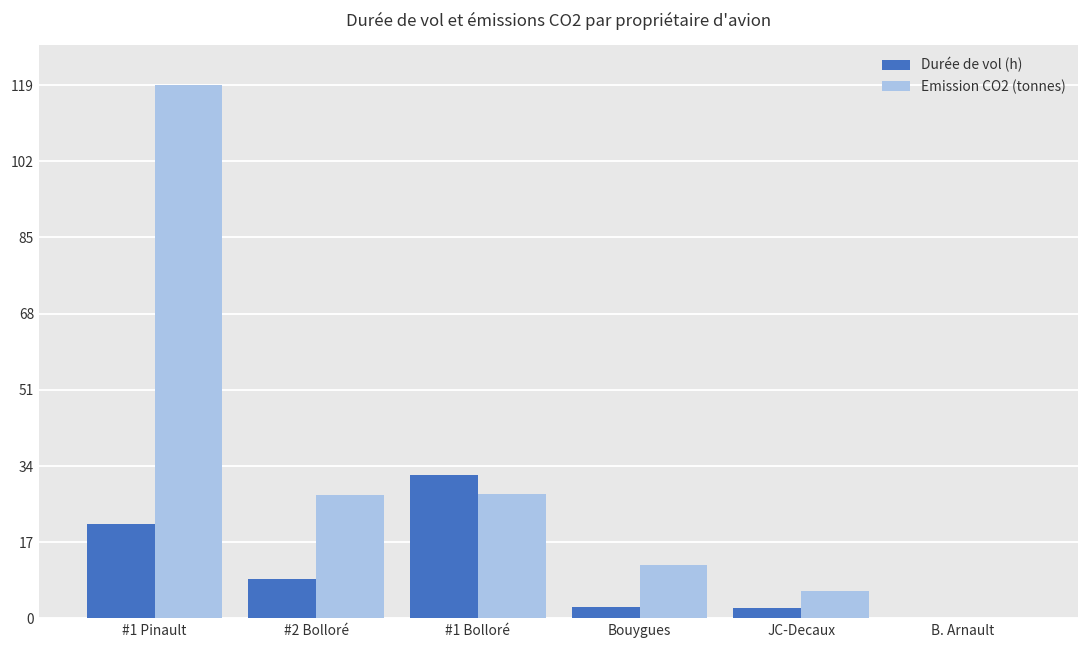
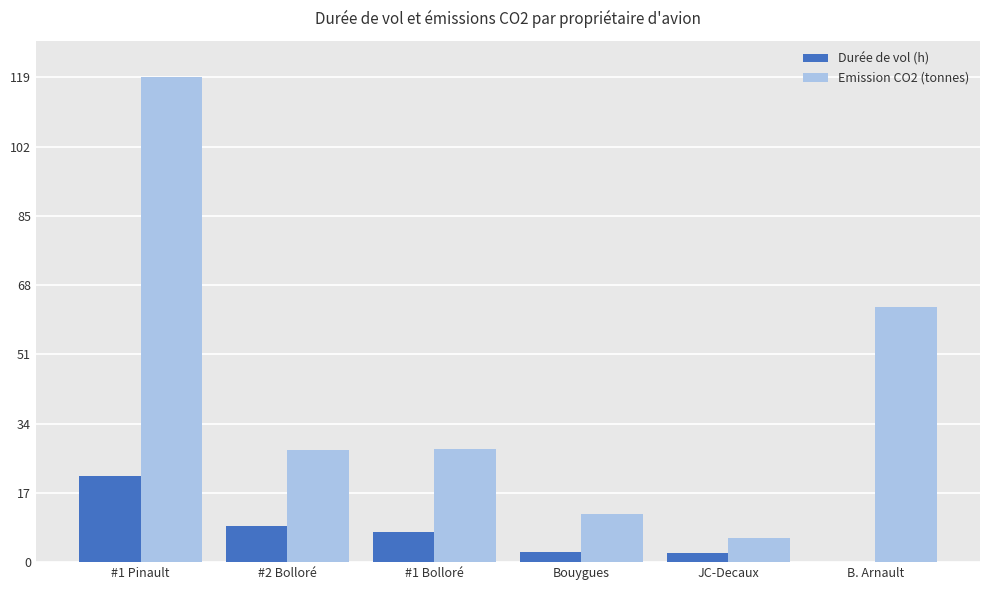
  {
    "Durée de vol (h)": {
      "#1 Pinault": 21,
      "#2 Bolloré": 9,
-     "#1 Bolloré": 32,
+     "#1 Bolloré": 7,
      "Bouygues": 3,
      "JC-Decaux": 2,
      "B. Arnault": 0
    },
    "Emission CO2 (tonnes)": {
      "#1 Pinault": 119,
      "#2 Bolloré": 28,
      "#1 Bolloré": 28,
      "Bouygues": 12,
      "JC-Decaux": 6,
-     "B. Arnault": 0
+     "B. Arnault": 63
    }
  }
